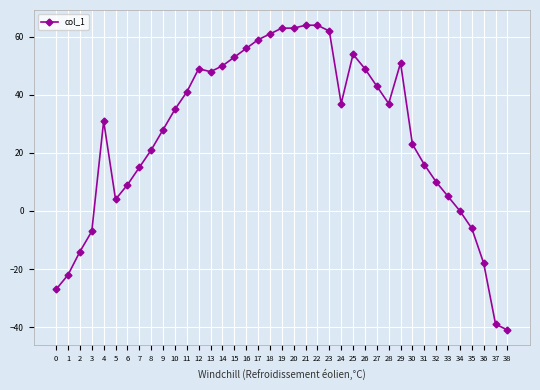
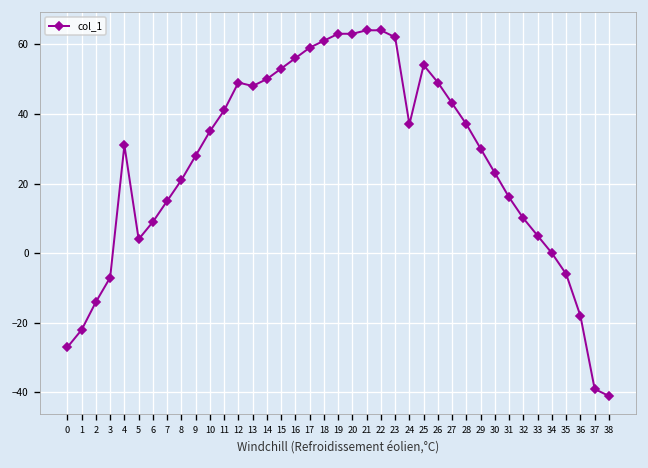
  {
    "0": -27,
    "1": -22,
    "2": -14,
    "3": -7,
    "4": 31,
    "5": 4,
    "6": 9,
    "7": 15,
    "8": 21,
    "9": 28,
    "10": 35,
    "11": 41,
    "12": 49,
    "13": 48,
    "14": 50,
    "15": 53,
    "16": 56,
    "17": 59,
    "18": 61,
    "19": 63,
    "20": 63,
    "21": 64,
    "22": 64,
    "23": 62,
    "24": 37,
    "25": 54,
    "26": 49,
    "27": 43,
    "28": 37,
-   "29": 51,
+   "29": 30,
    "30": 23,
    "31": 16,
    "32": 10,
    "33": 5,
    "34": 0,
    "35": -6,
    "36": -18,
    "37": -39,
    "38": -41
  }
